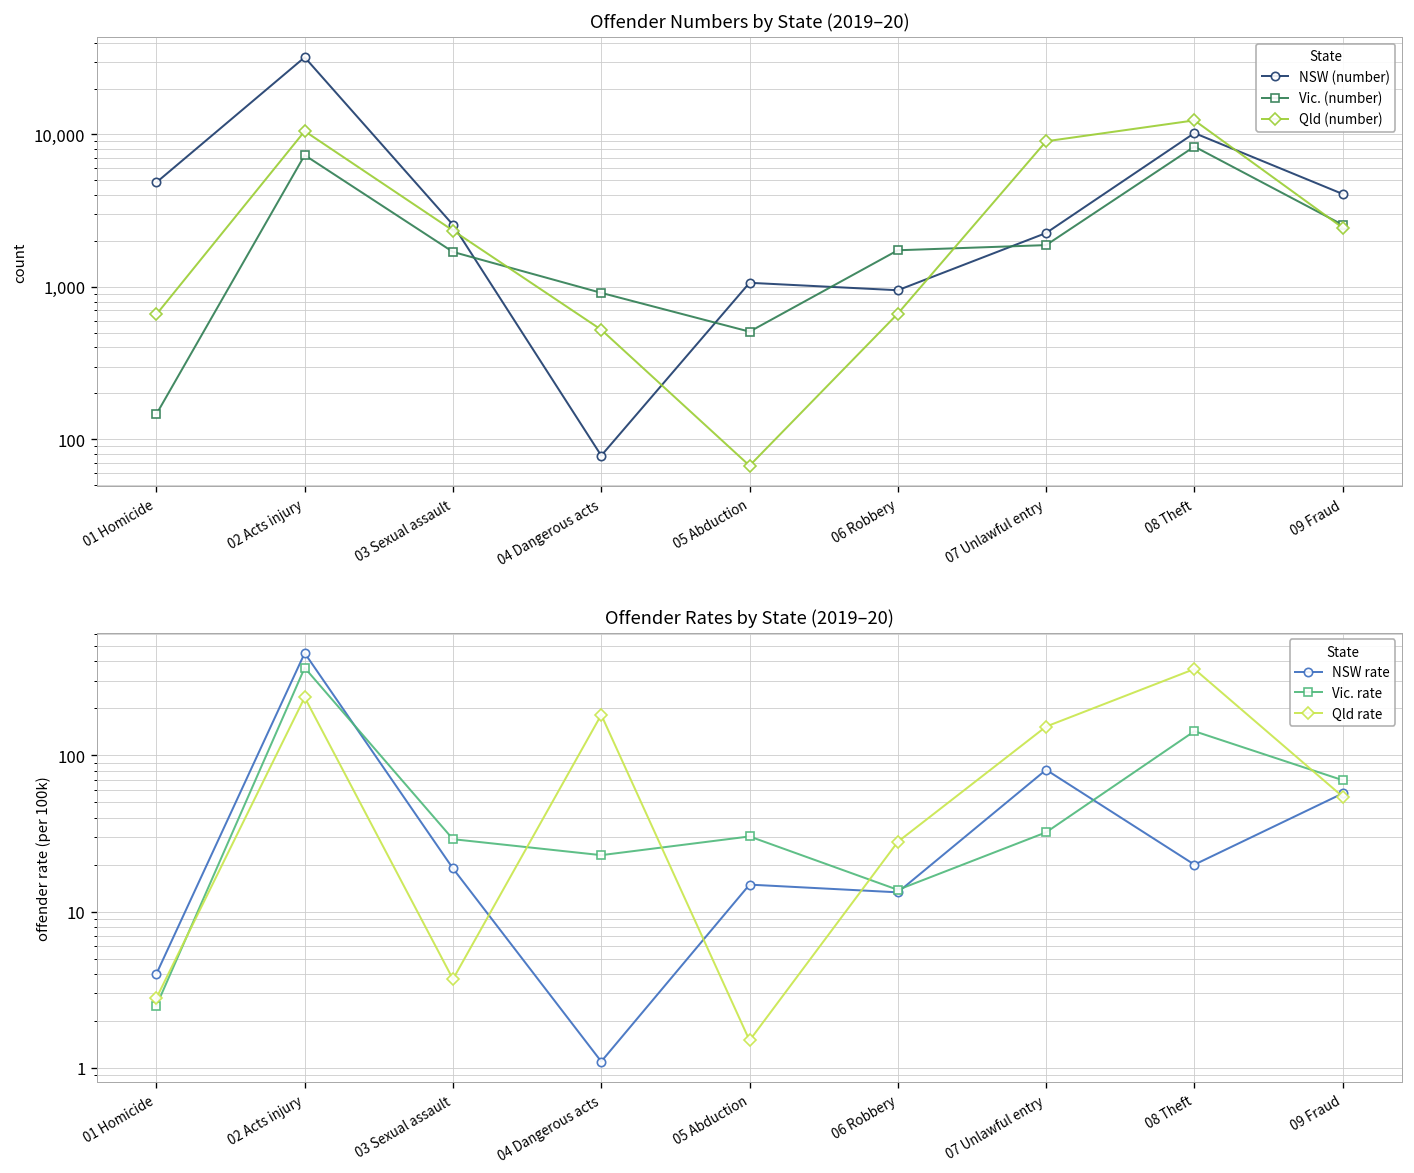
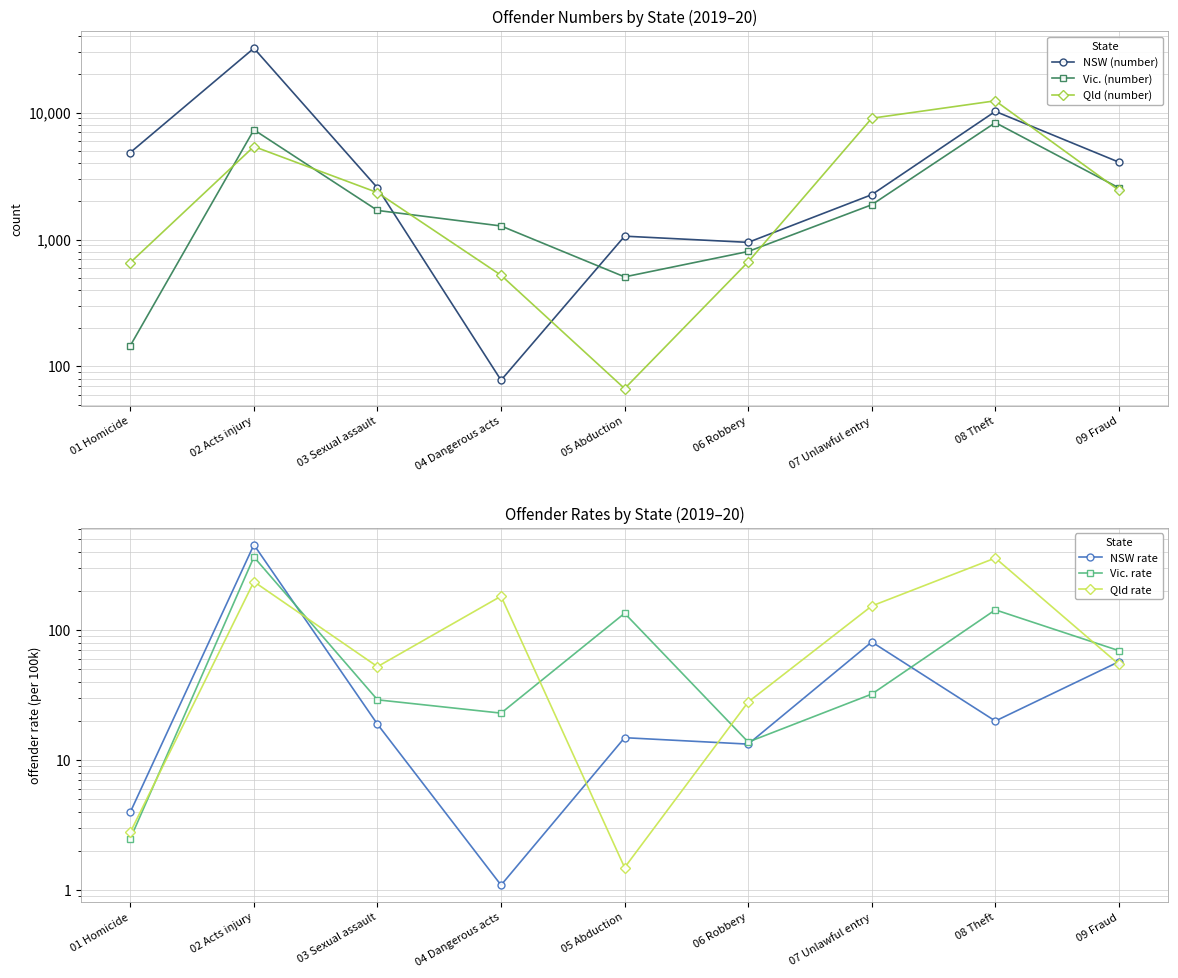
  {
    "Offender Numbers by State (2019–20)": {
      "NSW (number)": {
        "01 Homicide": "4,800",
        "02 Acts injury": "32,000",
        "03 Sexual assault": "2,600",
        "04 Dangerous acts": "80",
        "05 Abduction": "1,100",
        "06 Robbery": "1,000",
        "07 Unlawful entry": "2,300",
        "08 Theft": "10,000",
        "09 Fraud": "4,100"
      },
      "Vic. (number)": {
        "01 Homicide": "150",
        "02 Acts injury": "7,000",
        "03 Sexual assault": "1,700",
-       "04 Dangerous acts": "900",
+       "04 Dangerous acts": "1,300",
        "05 Abduction": "510",
-       "06 Robbery": "1,700",
+       "06 Robbery": "800",
        "07 Unlawful entry": "1,900",
        "08 Theft": "8,000"
      },
      "Qld (number)": {
        "01 Homicide": "700",
-       "02 Acts injury": "11,000",
+       "02 Acts injury": "5,400",
        "03 Sexual assault": "2,300",
        "04 Dangerous acts": "520",
        "05 Abduction": "70",
        "06 Robbery": "700",
        "07 Unlawful entry": "9,000",
        "08 Theft": "12,000"
      }
    },
    "Offender Rates by State (2019–20)": {
      "NSW rate": {
        "01 Homicide": "4.0",
        "02 Acts injury": "450",
        "03 Sexual assault": "19",
        "04 Dangerous acts": "1.1",
        "05 Abduction": "15",
        "07 Unlawful entry": "80",
        "08 Theft": "20",
        "09 Fraud": "60"
      },
      "Vic. rate": {
        "01 Homicide": "2.5",
        "02 Acts injury": "360",
        "03 Sexual assault": "29",
        "04 Dangerous acts": "23",
-       "05 Abduction": "30",
+       "05 Abduction": "130",
        "07 Unlawful entry": "32",
        "08 Theft": "140",
        "09 Fraud": "70"
      },
      "Qld rate": {
        "01 Homicide": "2.8",
        "02 Acts injury": "230",
-       "03 Sexual assault": "3.7",
+       "03 Sexual assault": "52",
        "04 Dangerous acts": "180",
        "05 Abduction": "1.5",
        "06 Robbery": "28",
        "07 Unlawful entry": "150",
        "08 Theft": "360",
        "09 Fraud": "55"
      }
    }
  }
